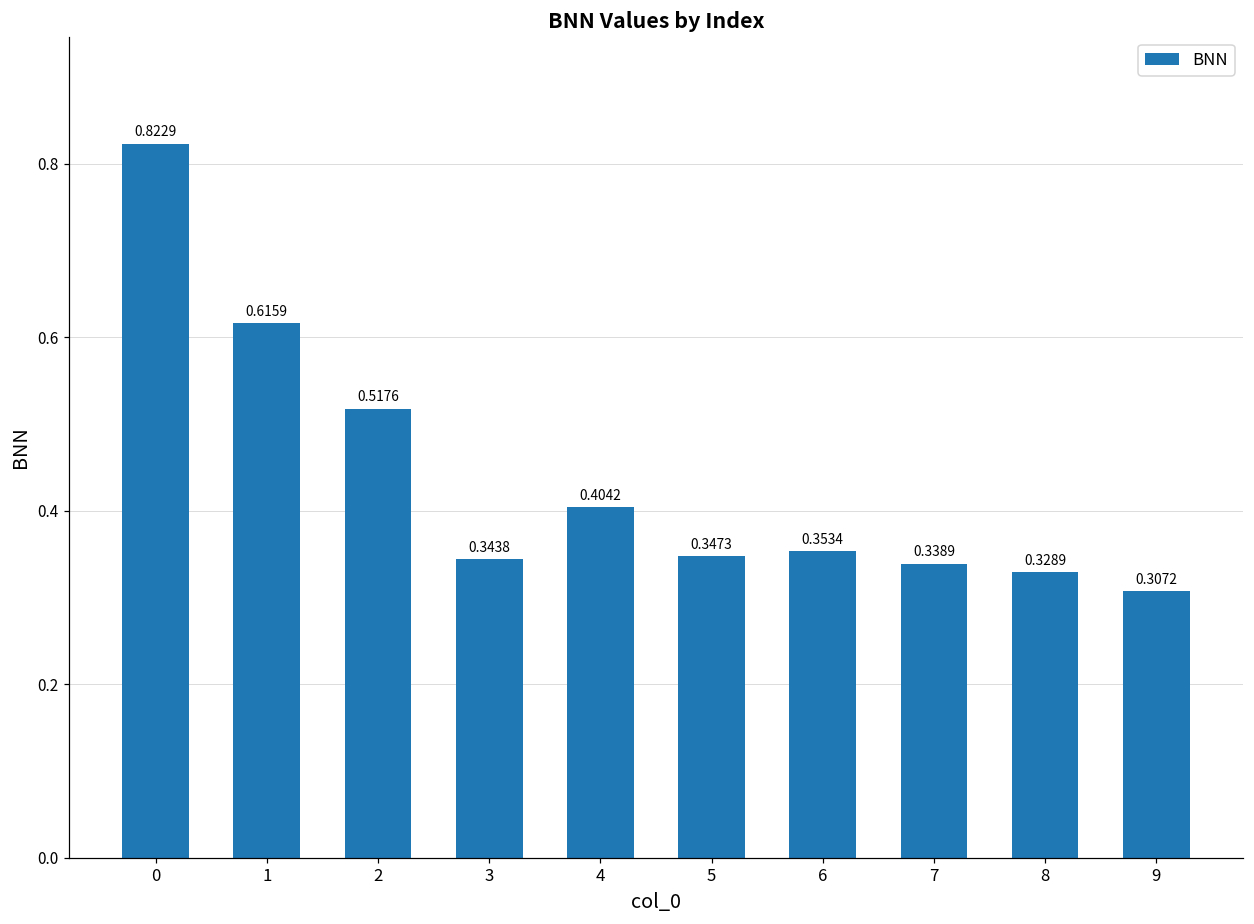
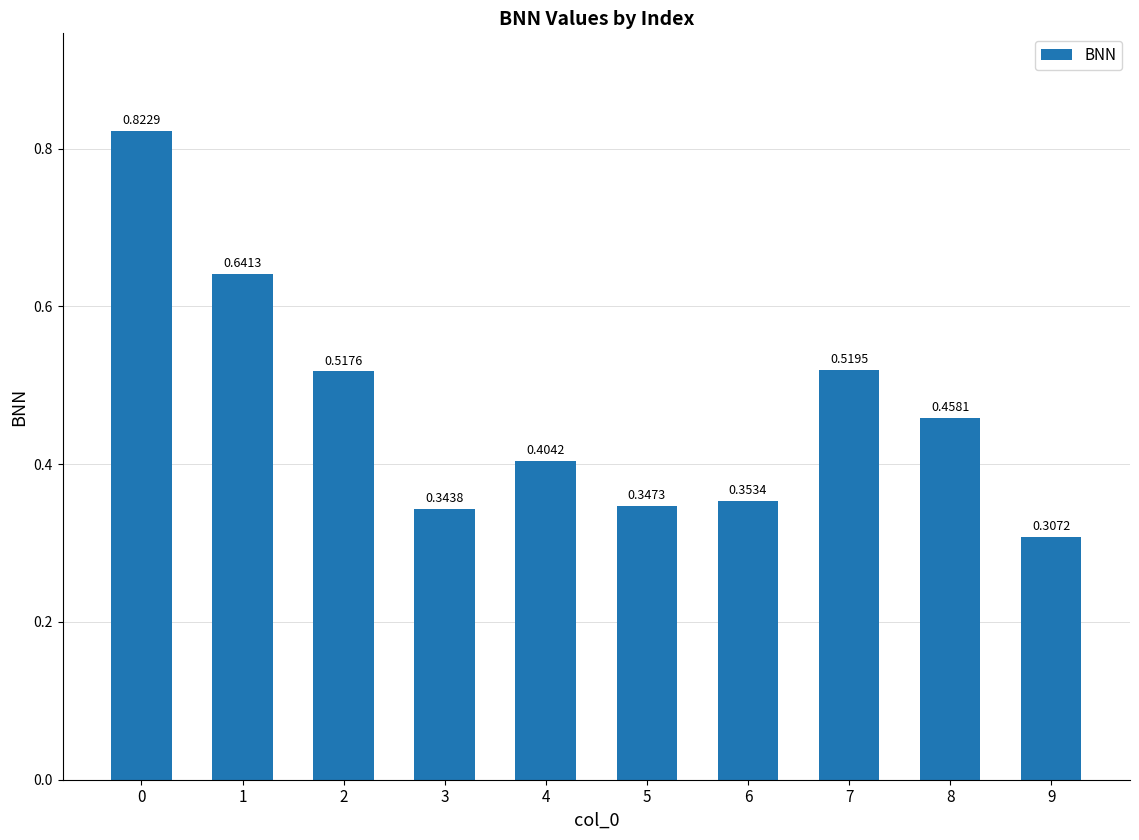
  {
    "0": 0.8229,
-   "1": 0.6159,
+   "1": 0.6413,
    "2": 0.5176,
    "3": 0.3438,
    "4": 0.4042,
    "5": 0.3473,
    "6": 0.3534,
-   "7": 0.3389,
-   "8": 0.3289,
+   "7": 0.5195,
+   "8": 0.4581,
    "9": 0.3072
  }
